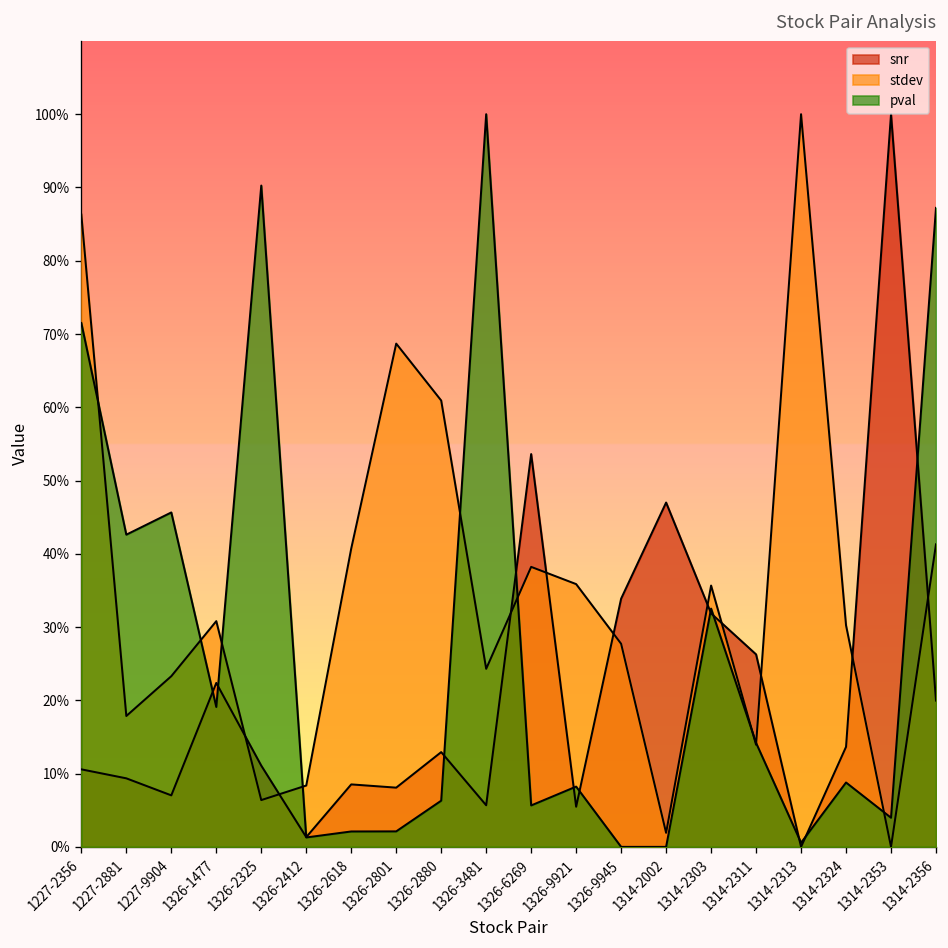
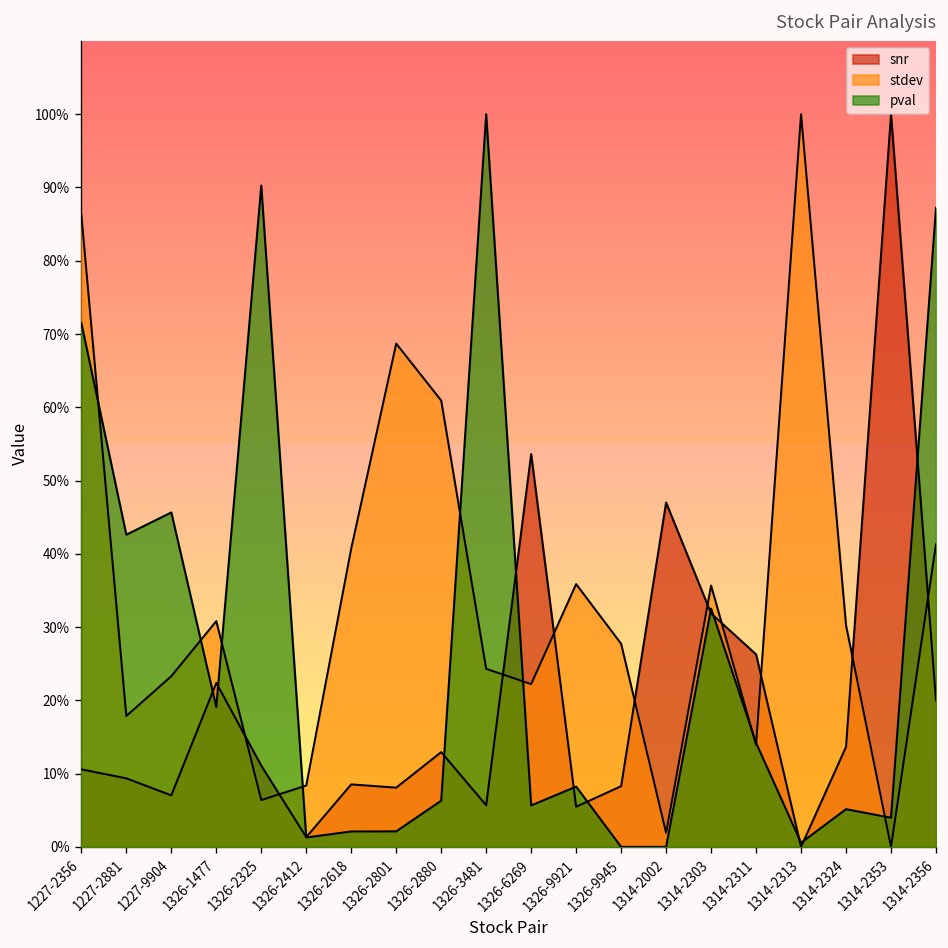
  {
    "snr": {
      "1227-2356": "11%",
      "1227-2881": "9%",
      "1227-9904": "7%",
      "1326-1477": "22%",
      "1326-2325": "11%",
      "1326-2618": "9%",
      "1326-2801": "8%",
      "1326-2880": "13%",
      "1326-3481": "6%",
      "1326-6269": "54%",
      "1326-9921": "5%",
-     "1326-9945": "34%",
+     "1326-9945": "8%",
      "1314-2002": "47%",
      "1314-2303": "32%",
      "1314-2311": "26%",
      "1314-2313": "0%",
      "1314-2324": "14%",
      "1314-2353": "100%",
      "1314-2356": "20%"
    },
    "stdev": {
      "1227-2356": "86%",
      "1227-2881": "18%",
      "1227-9904": "23%",
      "1326-1477": "31%",
      "1326-2325": "6%",
      "1326-2412": "8%",
      "1326-2618": "41%",
      "1326-2801": "69%",
      "1326-2880": "61%",
      "1326-3481": "24%",
-     "1326-6269": "38%",
+     "1326-6269": "22%",
      "1326-9921": "36%",
      "1326-9945": "28%",
      "1314-2002": "2%",
      "1314-2303": "36%",
      "1314-2313": "100%",
      "1314-2324": "30%",
      "1314-2353": "0%",
      "1314-2356": "41%"
    },
    "pval": {
      "1227-2356": "72%",
      "1227-2881": "43%",
      "1227-9904": "46%",
      "1326-1477": "19%",
      "1326-2325": "90%",
      "1326-2618": "2%",
      "1326-2801": "2%",
      "1326-2880": "6%",
      "1326-3481": "100%",
      "1326-6269": "6%",
      "1326-9921": "8%",
      "1326-9945": "0%",
      "1314-2002": "0%",
      "1314-2303": "33%",
      "1314-2313": "1%",
-     "1314-2324": "9%",
+     "1314-2324": "5%",
      "1314-2353": "4%",
      "1314-2356": "87%"
    }
  }
